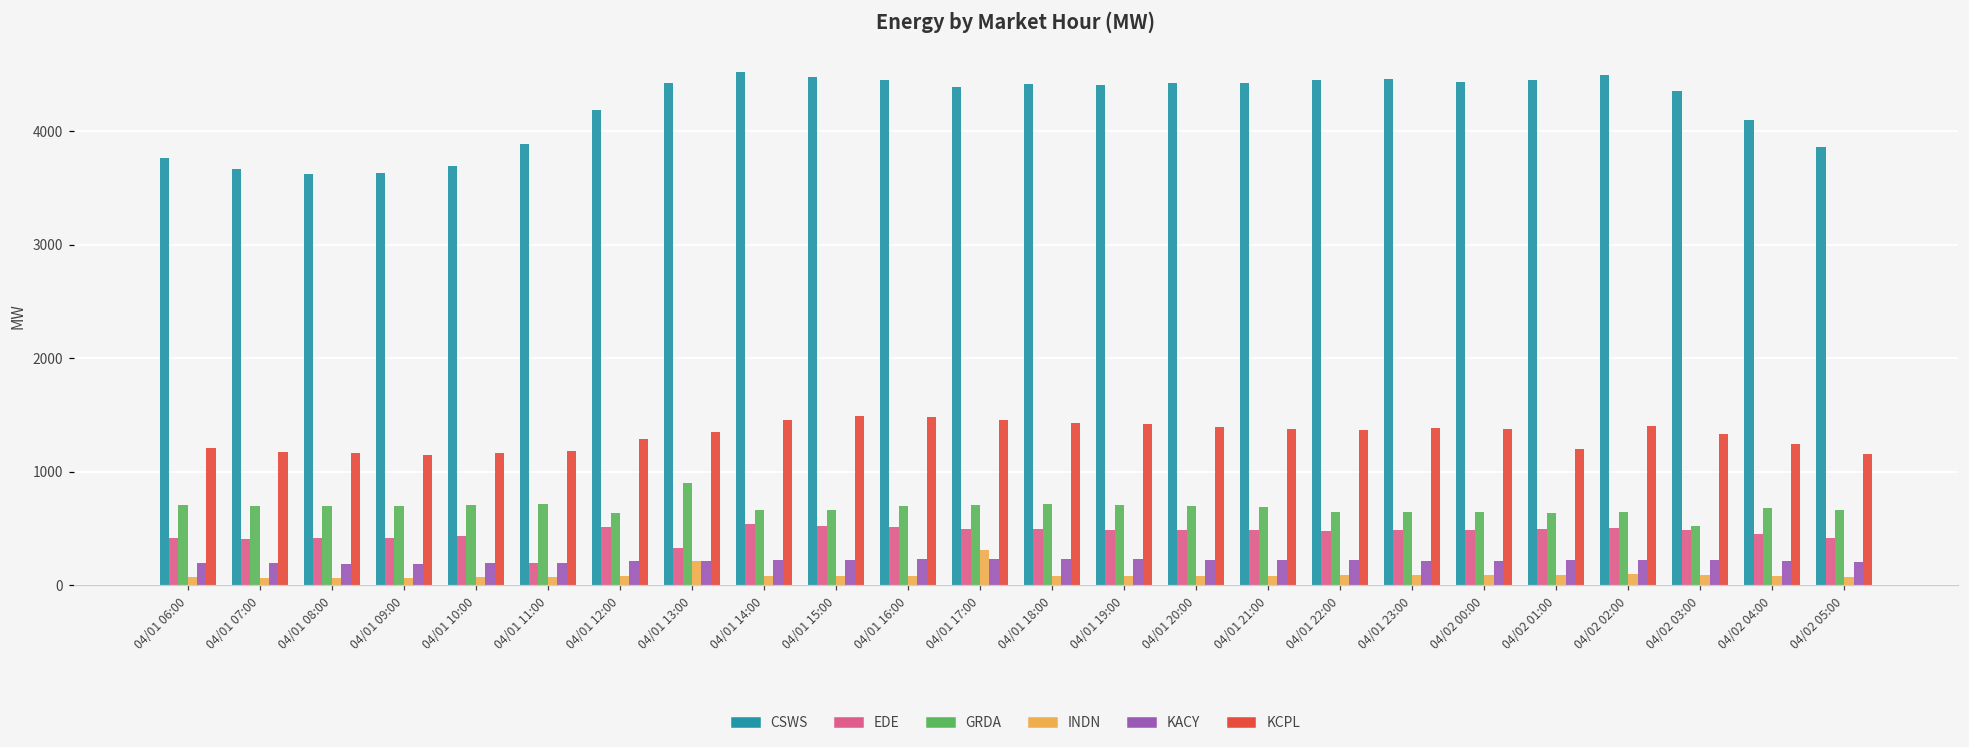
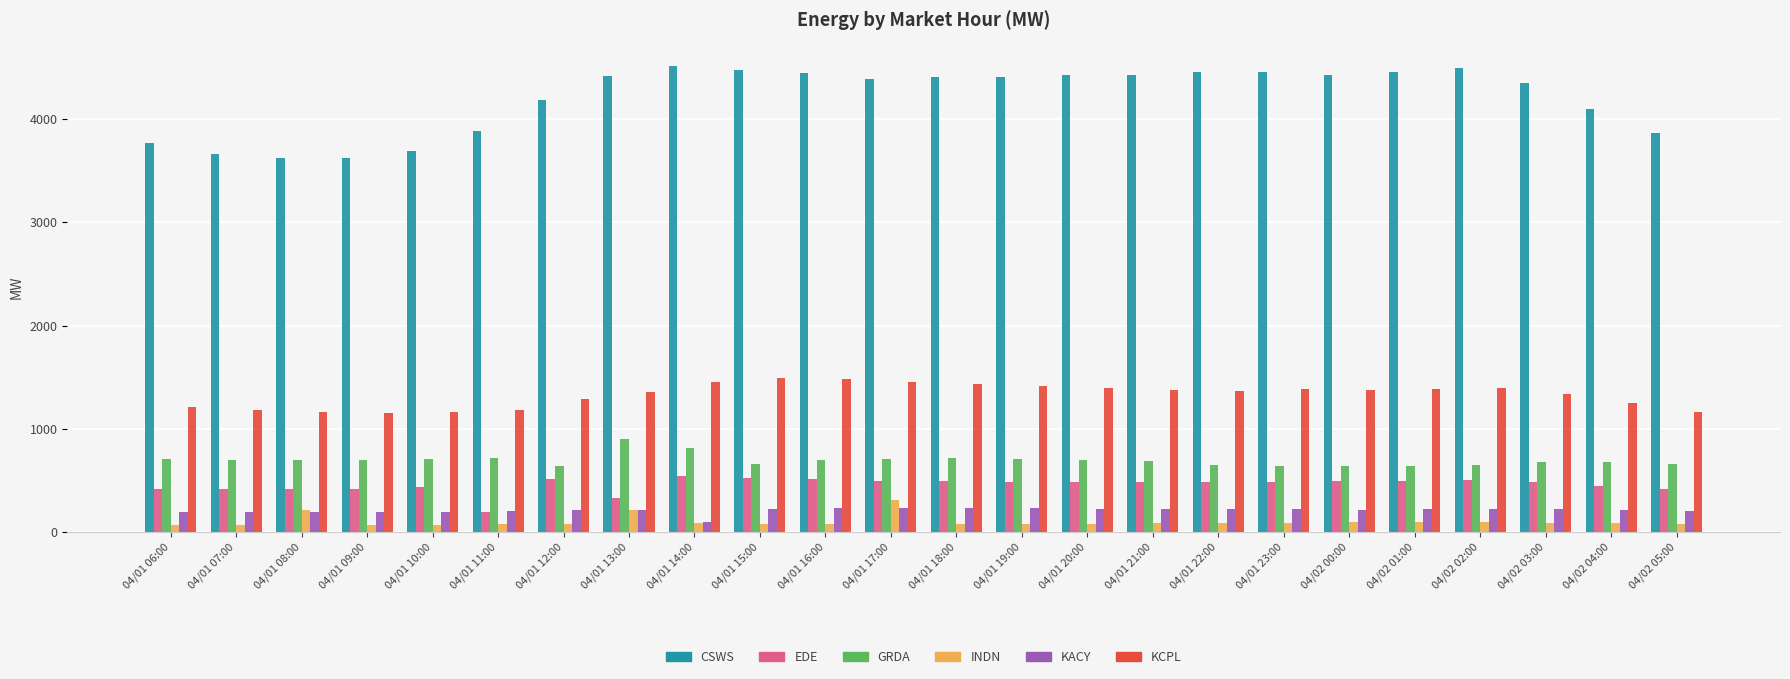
  {
    "CSWS": {
      "04/01 06:00": 3770,
      "04/01 07:00": 3660,
      "04/01 08:00": 3620,
      "04/01 09:00": 3630,
      "04/01 10:00": 3690,
      "04/01 11:00": 3880,
      "04/01 12:00": 4180,
      "04/01 13:00": 4420,
      "04/01 14:00": 4510,
      "04/01 15:00": 4470,
      "04/01 16:00": 4450,
      "04/01 17:00": 4380,
      "04/01 18:00": 4410,
      "04/01 19:00": 4410,
      "04/01 20:00": 4430,
      "04/01 21:00": 4430,
      "04/01 22:00": 4450,
      "04/01 23:00": 4460,
      "04/02 00:00": 4430,
      "04/02 01:00": 4450,
      "04/02 02:00": 4490,
      "04/02 03:00": 4350,
      "04/02 04:00": 4100,
      "04/02 05:00": 3860
    },
    "EDE": {
      "04/01 06:00": 420,
      "04/01 07:00": 410,
      "04/01 08:00": 410,
      "04/01 09:00": 420,
      "04/01 10:00": 430,
      "04/01 11:00": 190,
      "04/01 12:00": 510,
      "04/01 13:00": 330,
      "04/01 14:00": 540,
      "04/01 15:00": 520,
      "04/01 16:00": 510,
      "04/01 17:00": 500,
      "04/01 18:00": 490,
      "04/01 19:00": 490,
      "04/01 20:00": 490,
      "04/01 21:00": 490,
      "04/01 22:00": 480,
      "04/01 23:00": 490,
      "04/02 00:00": 490,
      "04/02 01:00": 490,
      "04/02 02:00": 500,
      "04/02 03:00": 480,
      "04/02 04:00": 450,
      "04/02 05:00": 420
    },
    "GRDA": {
      "04/01 06:00": 700,
      "04/01 07:00": 700,
      "04/01 08:00": 700,
      "04/01 09:00": 700,
      "04/01 10:00": 710,
      "04/01 11:00": 720,
      "04/01 12:00": 640,
      "04/01 13:00": 910,
-     "04/01 14:00": 660,
+     "04/01 14:00": 810,
      "04/01 15:00": 660,
      "04/01 16:00": 700,
      "04/01 17:00": 710,
      "04/01 18:00": 720,
      "04/01 19:00": 710,
      "04/01 20:00": 700,
      "04/01 21:00": 690,
      "04/01 22:00": 650,
      "04/01 23:00": 640,
      "04/02 00:00": 640,
      "04/02 01:00": 640,
      "04/02 02:00": 650,
-     "04/02 03:00": 520,
+     "04/02 03:00": 680,
      "04/02 04:00": 680,
      "04/02 05:00": 660
    },
    "INDN": {
      "04/01 06:00": 70,
      "04/01 07:00": 70,
-     "04/01 08:00": 70,
+     "04/01 08:00": 210,
      "04/01 09:00": 70,
      "04/01 10:00": 70,
      "04/01 11:00": 70,
      "04/01 12:00": 80,
      "04/01 13:00": 220,
      "04/01 14:00": 80,
      "04/01 15:00": 80,
      "04/01 16:00": 80,
      "04/01 17:00": 320,
      "04/01 18:00": 80,
      "04/01 19:00": 80,
      "04/01 20:00": 80,
      "04/01 21:00": 80,
      "04/01 22:00": 90,
      "04/01 23:00": 90,
      "04/02 00:00": 90,
      "04/02 01:00": 90,
      "04/02 02:00": 100,
      "04/02 03:00": 90,
      "04/02 04:00": 80,
      "04/02 05:00": 80
    },
    "KACY": {
      "04/01 06:00": 200,
      "04/01 07:00": 190,
      "04/01 08:00": 190,
      "04/01 09:00": 190,
      "04/01 10:00": 190,
      "04/01 11:00": 200,
      "04/01 12:00": 220,
      "04/01 13:00": 220,
-     "04/01 14:00": 220,
+     "04/01 14:00": 100,
      "04/01 15:00": 230,
      "04/01 16:00": 230,
      "04/01 17:00": 230,
      "04/01 18:00": 230,
      "04/01 19:00": 230,
      "04/01 20:00": 230,
      "04/01 21:00": 220,
      "04/01 22:00": 220,
      "04/01 23:00": 220,
      "04/02 00:00": 220,
      "04/02 01:00": 220,
      "04/02 02:00": 230,
      "04/02 03:00": 220,
      "04/02 04:00": 210,
      "04/02 05:00": 200
    },
    "KCPL": {
      "04/01 06:00": 1210,
      "04/01 07:00": 1180,
      "04/01 08:00": 1160,
      "04/01 09:00": 1150,
      "04/01 10:00": 1170,
      "04/01 11:00": 1180,
      "04/01 12:00": 1290,
      "04/01 13:00": 1350,
      "04/01 14:00": 1450,
      "04/01 15:00": 1490,
      "04/01 16:00": 1490,
      "04/01 17:00": 1460,
      "04/01 18:00": 1430,
      "04/01 19:00": 1420,
      "04/01 20:00": 1390,
      "04/01 21:00": 1380,
      "04/01 22:00": 1360,
      "04/01 23:00": 1390,
      "04/02 00:00": 1380,
-     "04/02 01:00": 1200,
+     "04/02 01:00": 1390,
      "04/02 02:00": 1400,
      "04/02 03:00": 1340,
      "04/02 04:00": 1240,
      "04/02 05:00": 1160
    }
  }
